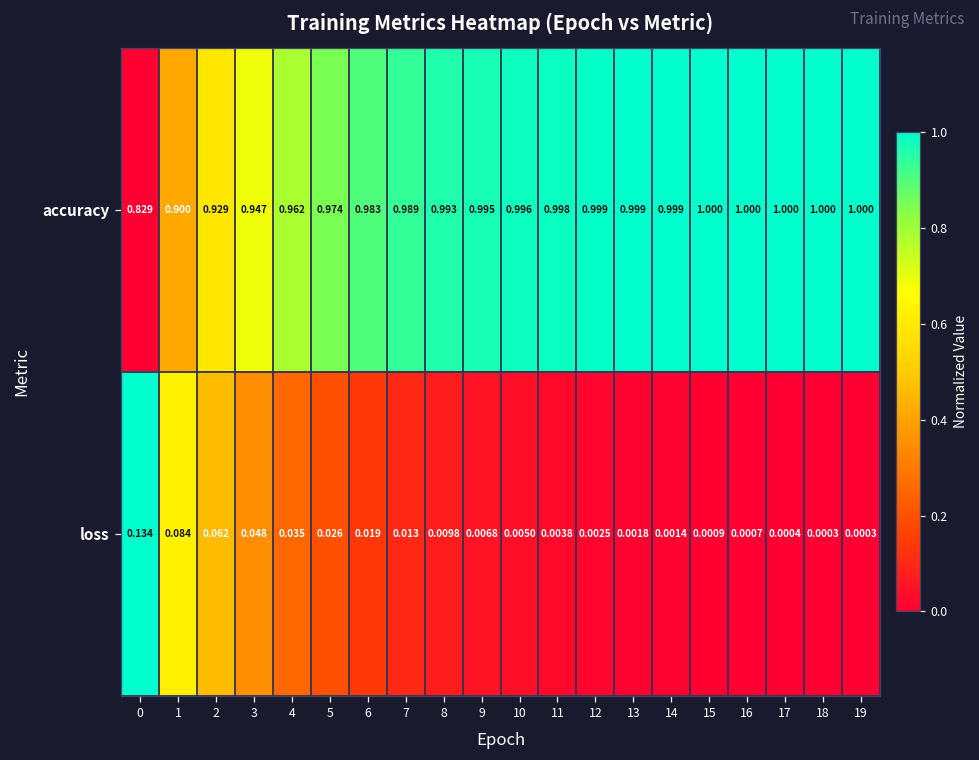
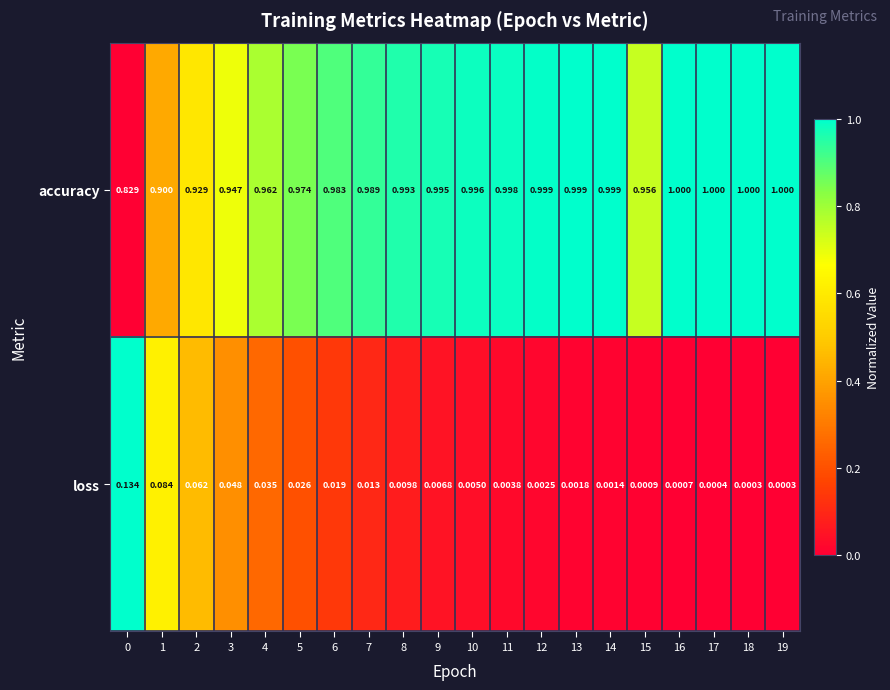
  {
    "accuracy": {
      "0": 0.829,
      "1": 0.900,
      "2": 0.929,
      "3": 0.947,
      "4": 0.962,
      "5": 0.974,
      "6": 0.983,
      "7": 0.989,
      "8": 0.993,
      "9": 0.995,
      "10": 0.996,
      "11": 0.998,
      "12": 0.999,
      "13": 0.999,
      "14": 0.999,
-     "15": 1.000,
+     "15": 0.956,
      "16": 1.000,
      "17": 1.000,
      "18": 1.000,
      "19": 1.000
    },
    "loss": {
      "0": 0.134,
      "1": 0.084,
      "2": 0.062,
      "3": 0.048,
      "4": 0.035,
      "5": 0.026,
      "6": 0.019,
      "7": 0.013,
      "8": 0.0098,
      "9": 0.0068,
      "10": 0.0050,
      "11": 0.0038,
      "12": 0.0025,
      "13": 0.0018,
      "14": 0.0014,
      "15": 0.0009,
      "16": 0.0007,
      "17": 0.0004,
      "18": 0.0003,
      "19": 0.0003
    }
  }
